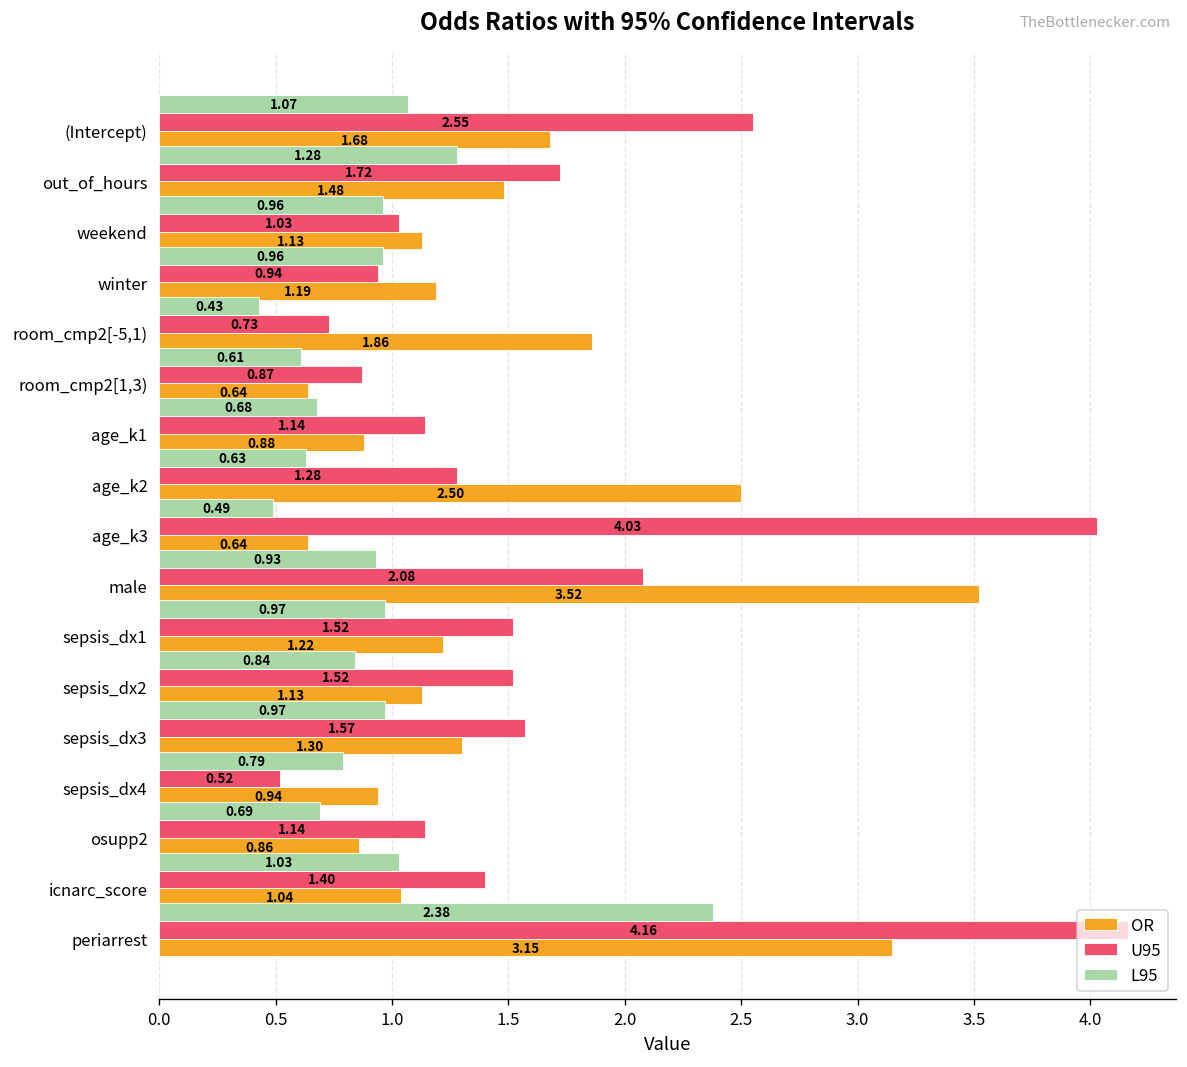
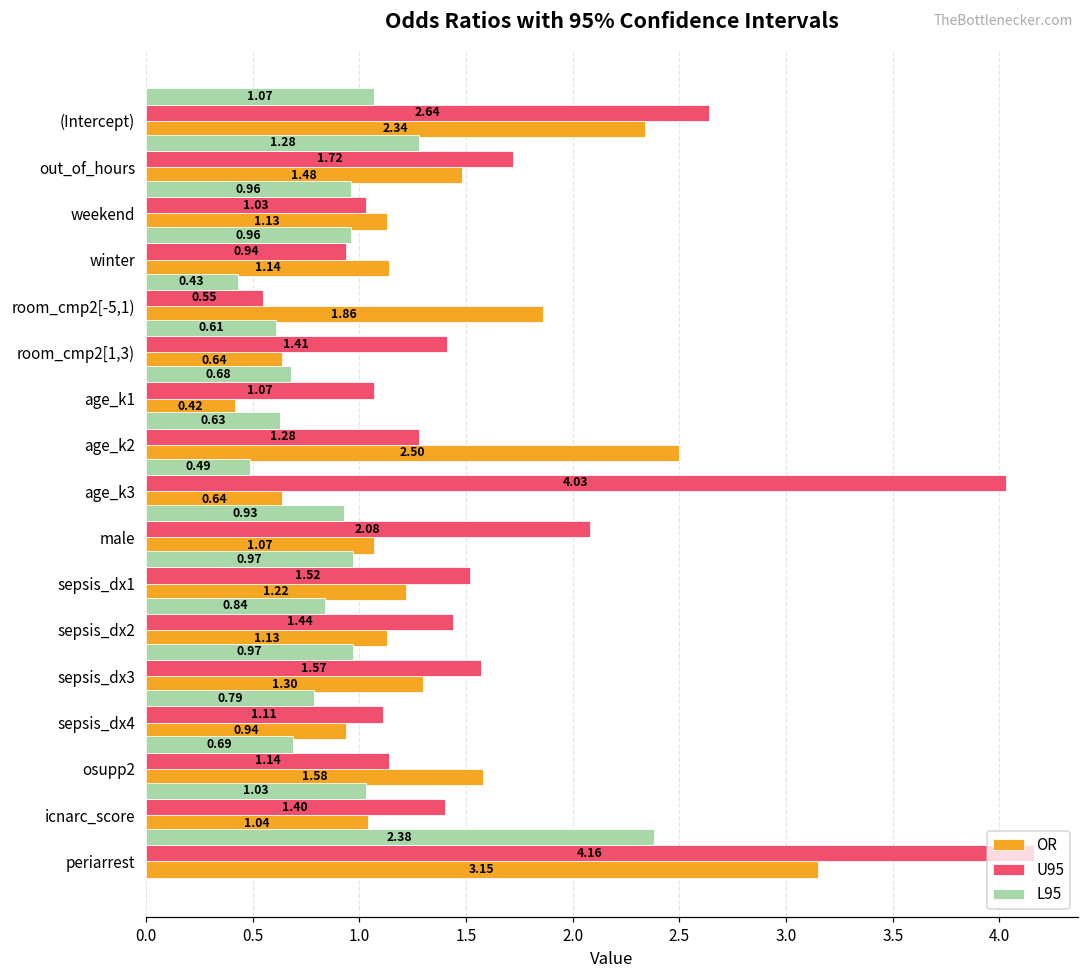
  {
    "OR": {
-     "(Intercept)": 1.68,
+     "(Intercept)": 2.34,
      "out_of_hours": 1.48,
      "weekend": 1.13,
-     "winter": 1.19,
+     "winter": 1.14,
      "room_cmp2[-5,1)": 1.86,
      "room_cmp2[1,3)": 0.64,
-     "age_k1": 0.88,
+     "age_k1": 0.42,
      "age_k2": 2.50,
      "age_k3": 0.64,
-     "male": 3.52,
+     "male": 1.07,
      "sepsis_dx1": 1.22,
      "sepsis_dx2": 1.13,
      "sepsis_dx3": 1.30,
      "sepsis_dx4": 0.94,
-     "osupp2": 0.86,
+     "osupp2": 1.58,
      "icnarc_score": 1.04,
      "periarrest": 3.15
    },
    "U95": {
-     "(Intercept)": 2.55,
+     "(Intercept)": 2.64,
      "out_of_hours": 1.72,
      "weekend": 1.03,
      "winter": 0.94,
-     "room_cmp2[-5,1)": 0.73,
-     "room_cmp2[1,3)": 0.87,
-     "age_k1": 1.14,
+     "room_cmp2[-5,1)": 0.55,
+     "room_cmp2[1,3)": 1.41,
+     "age_k1": 1.07,
      "age_k2": 1.28,
      "age_k3": 4.03,
      "male": 2.08,
      "sepsis_dx1": 1.52,
-     "sepsis_dx2": 1.52,
+     "sepsis_dx2": 1.44,
      "sepsis_dx3": 1.57,
-     "sepsis_dx4": 0.52,
+     "sepsis_dx4": 1.11,
      "osupp2": 1.14,
      "icnarc_score": 1.40
    }
  }
